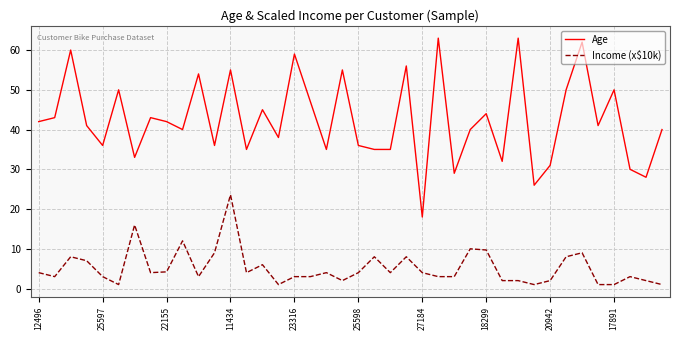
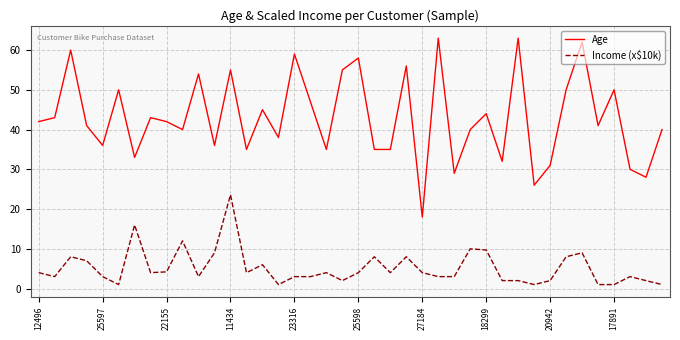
  {
    "Age": {
      "12496": 42,
      "25597": 36,
      "22155": 42,
      "11434": 55,
      "23316": 59,
-     "25598": 36,
+     "25598": 58,
      "27184": 18,
      "18299": 44,
      "20942": 31,
      "17891": 50
    },
    "Income (x$10k)": {
      "12496": 4,
      "25597": 3,
      "22155": 4,
      "11434": 24,
      "23316": 3,
      "25598": 4,
      "27184": 4,
      "18299": 10,
      "20942": 2,
      "17891": 1
    }
  }
